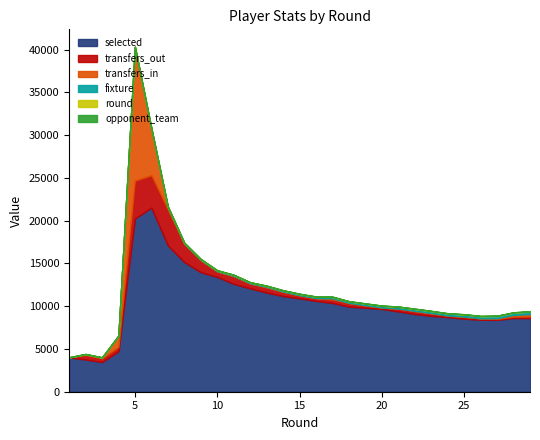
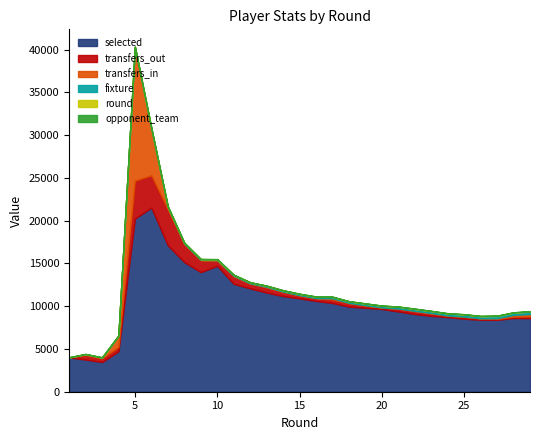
  {
    "selected": {
      "5": 20000,
-     "10": 13000,
+     "10": 15000,
      "15": 11000
    },
    "transfers_out": {
      "5": 4000
    }
  }
